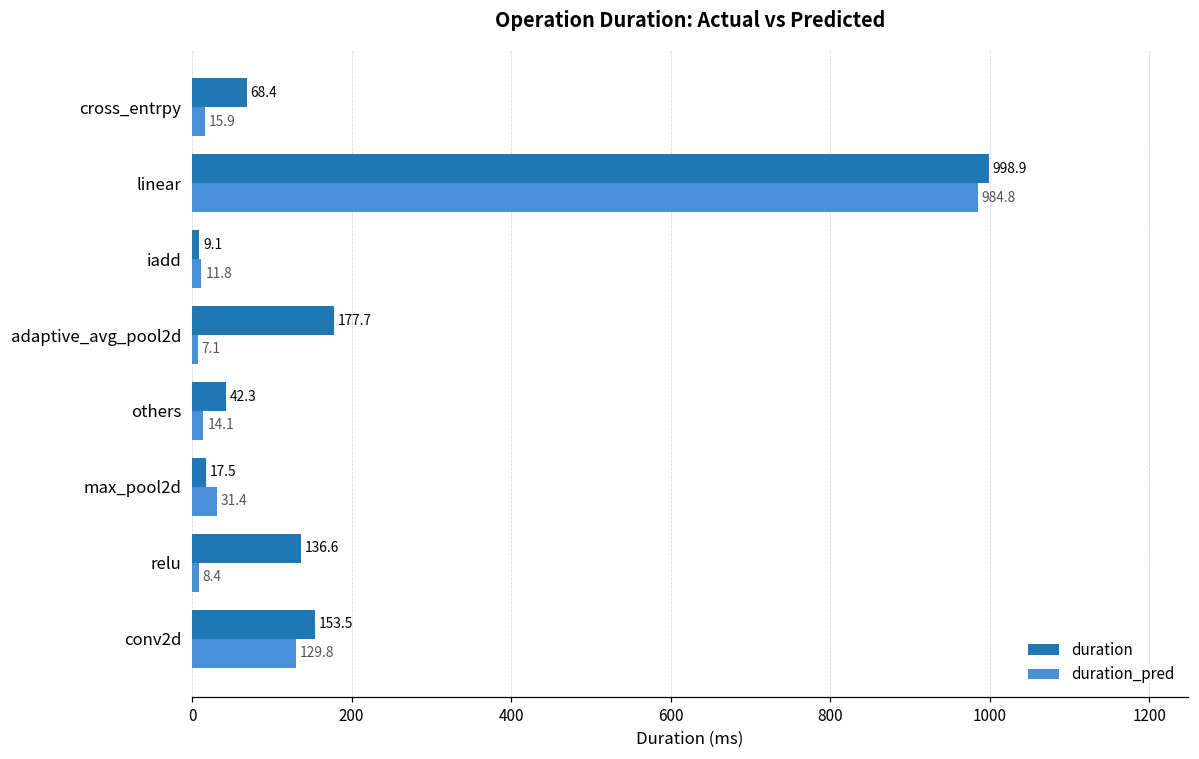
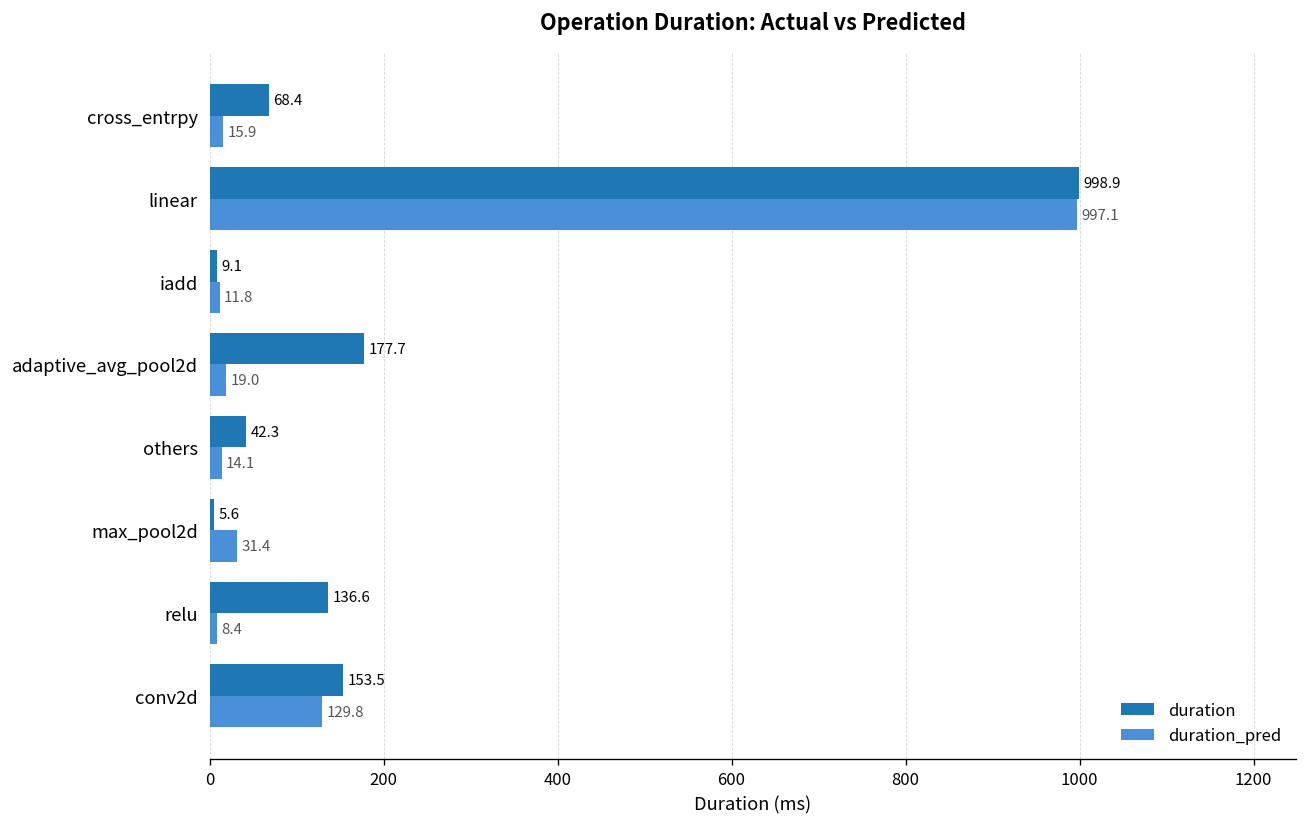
  {
    "duration": {
      "cross_entrpy": 68.4,
      "linear": 998.9,
      "iadd": 9.1,
      "adaptive_avg_pool2d": 177.7,
      "others": 42.3,
-     "max_pool2d": 17.5,
+     "max_pool2d": 5.6,
      "relu": 136.6,
      "conv2d": 153.5
    },
    "duration_pred": {
      "cross_entrpy": 15.9,
-     "linear": 984.8,
+     "linear": 997.1,
      "iadd": 11.8,
-     "adaptive_avg_pool2d": 7.1,
+     "adaptive_avg_pool2d": 19.0,
      "others": 14.1,
      "max_pool2d": 31.4,
      "relu": 8.4,
      "conv2d": 129.8
    }
  }
